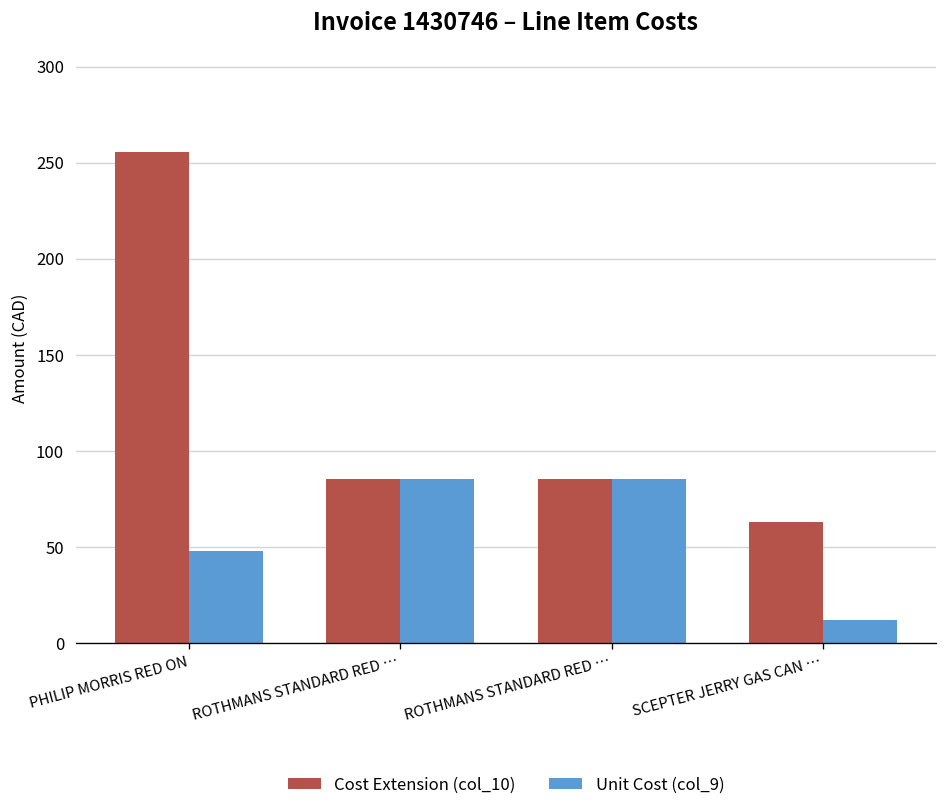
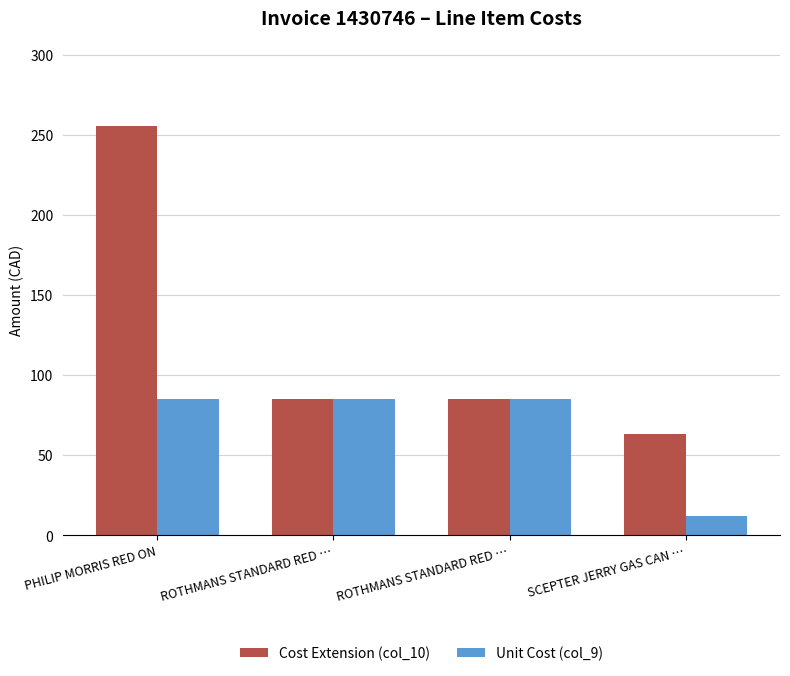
  {
    "Cost Extension (col_10)": {
      "PHILIP MORRIS RED ON": 256,
      "SCEPTER JERRY GAS CAN …": 63
    },
    "Unit Cost (col_9)": {
-     "PHILIP MORRIS RED ON": 48,
+     "PHILIP MORRIS RED ON": 85,
      "SCEPTER JERRY GAS CAN …": 12
    }
  }
